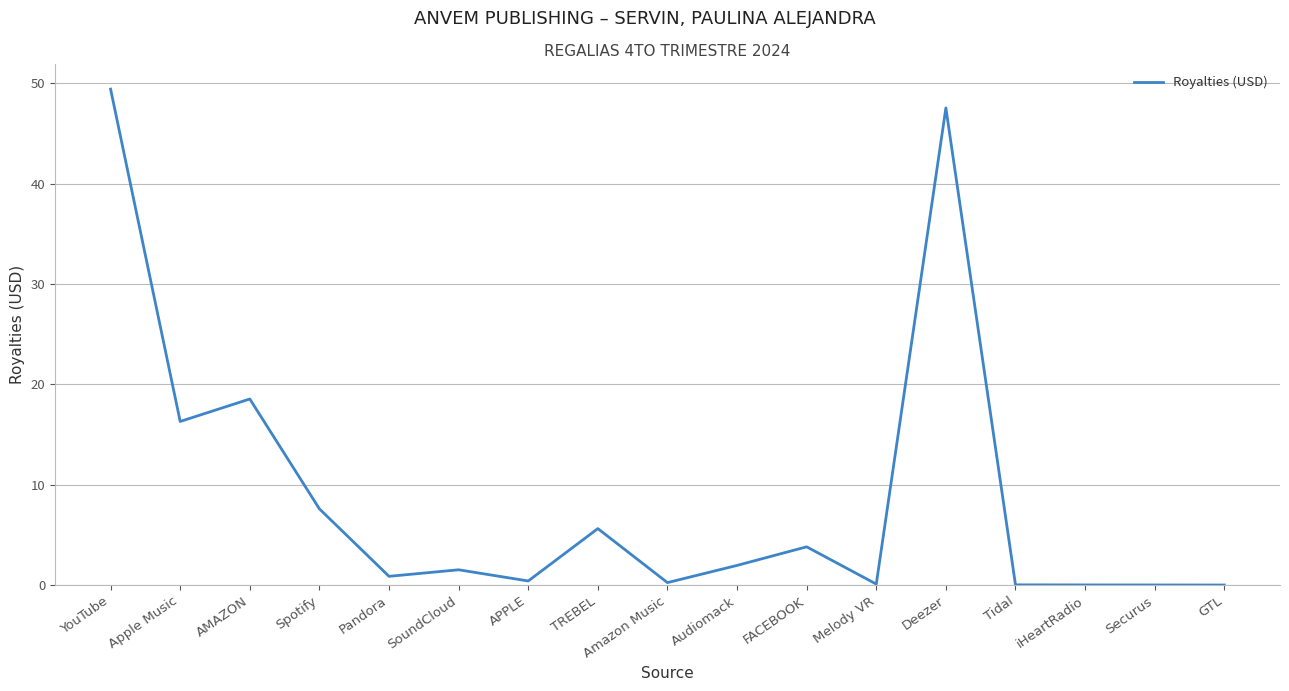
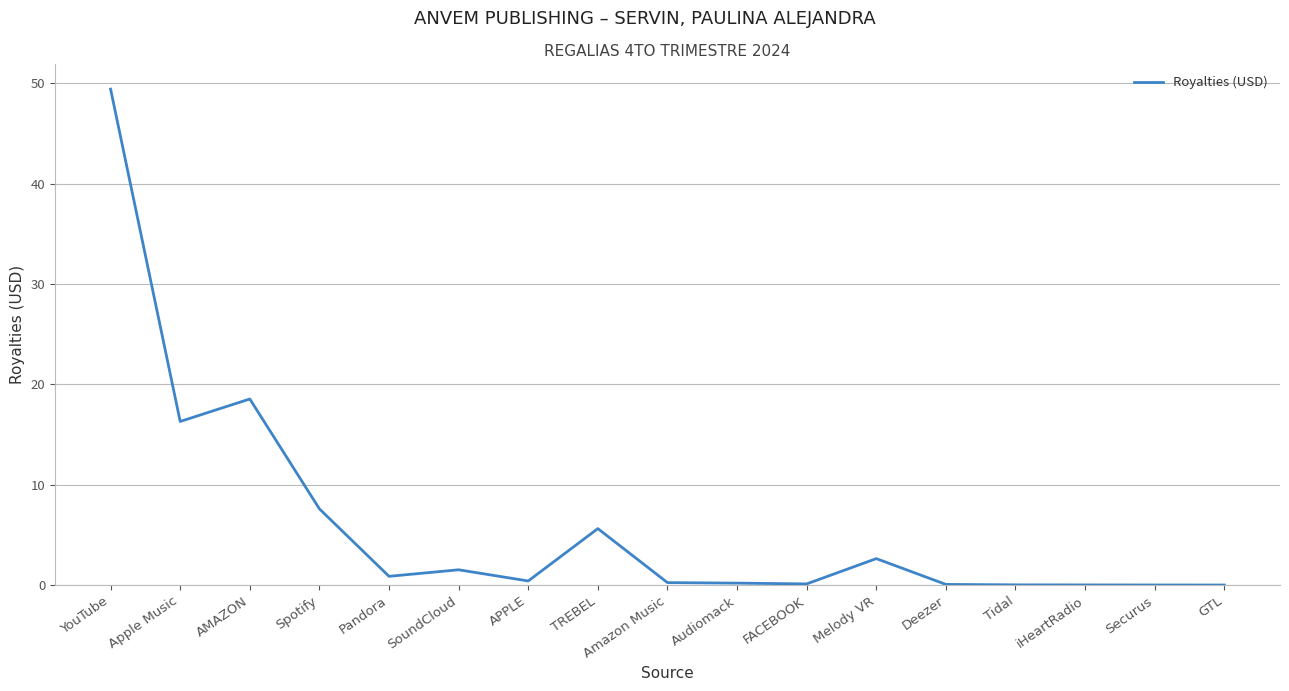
  {
    "YouTube": 49.4,
    "Apple Music": 16.3,
    "AMAZON": 18.6,
    "Spotify": 7.6,
    "Pandora": 0.9,
    "SoundCloud": 1.5,
    "APPLE": 0.4,
    "TREBEL": 5.6,
    "Amazon Music": 0.2,
-   "Audiomack": 2.0,
-   "FACEBOOK": 3.8,
-   "Melody VR": 0.1,
-   "Deezer": 47.6,
+   "Audiomack": 0.2,
+   "FACEBOOK": 0.1,
+   "Melody VR": 2.6,
+   "Deezer": 0.1,
    "Tidal": 0.0,
    "iHeartRadio": 0.0,
    "Securus": 0.0,
    "GTL": 0.0
  }
